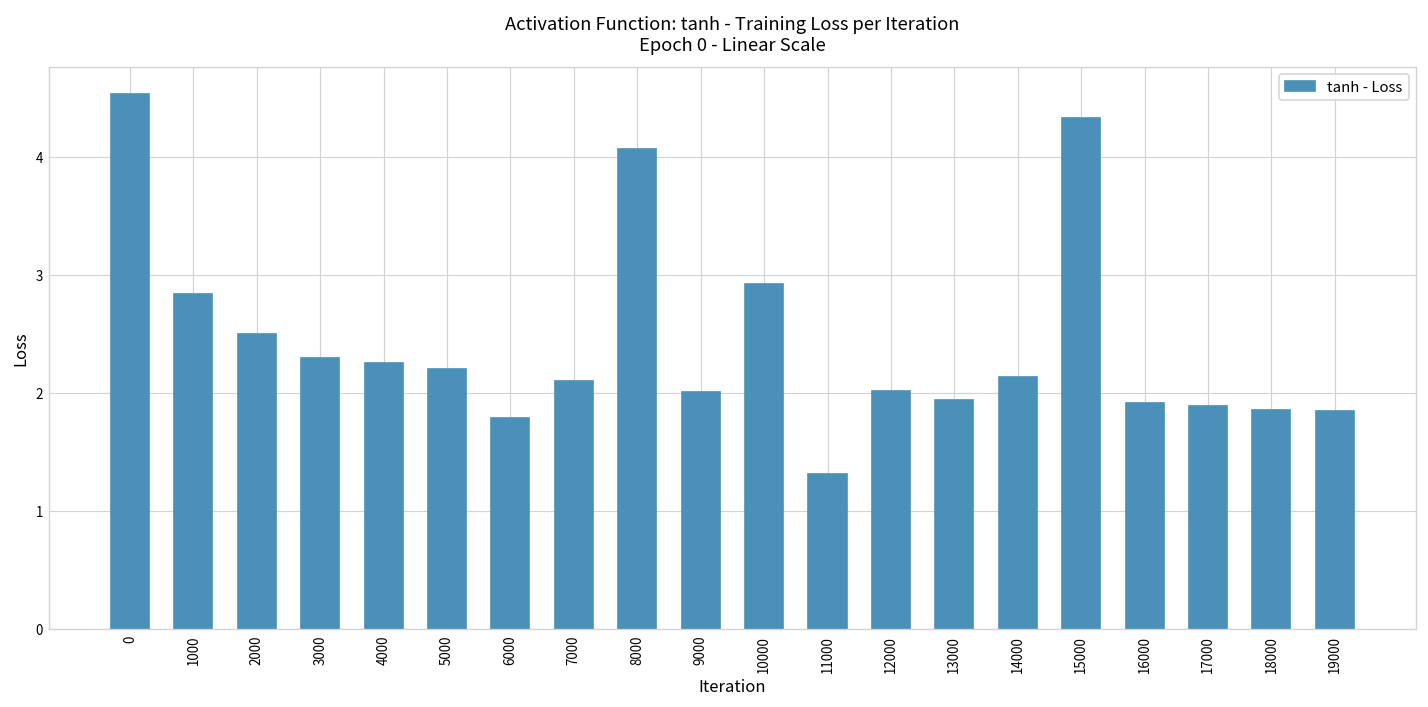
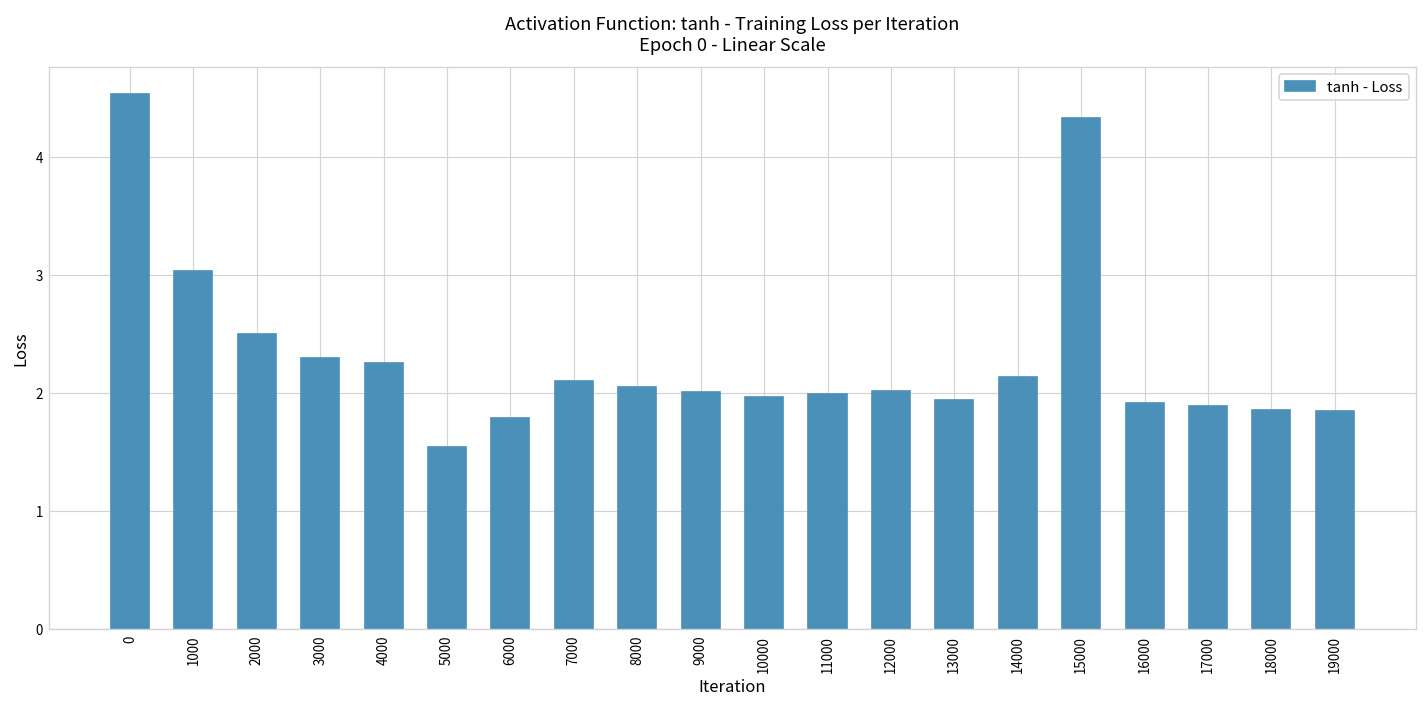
  {
    "0": 4.5,
-   "1000": 2.8,
+   "1000": 3.0,
    "2000": 2.5,
    "3000": 2.3,
    "4000": 2.3,
-   "5000": 2.2,
+   "5000": 1.5,
    "6000": 1.8,
    "7000": 2.1,
-   "8000": 4.1,
+   "8000": 2.0,
    "9000": 2.0,
-   "10000": 2.9,
-   "11000": 1.3,
+   "10000": 2.0,
+   "11000": 2.0,
    "12000": 2.0,
    "13000": 1.9,
    "14000": 2.1,
    "15000": 4.3,
    "16000": 1.9,
    "17000": 1.9,
    "18000": 1.9,
    "19000": 1.8
  }
